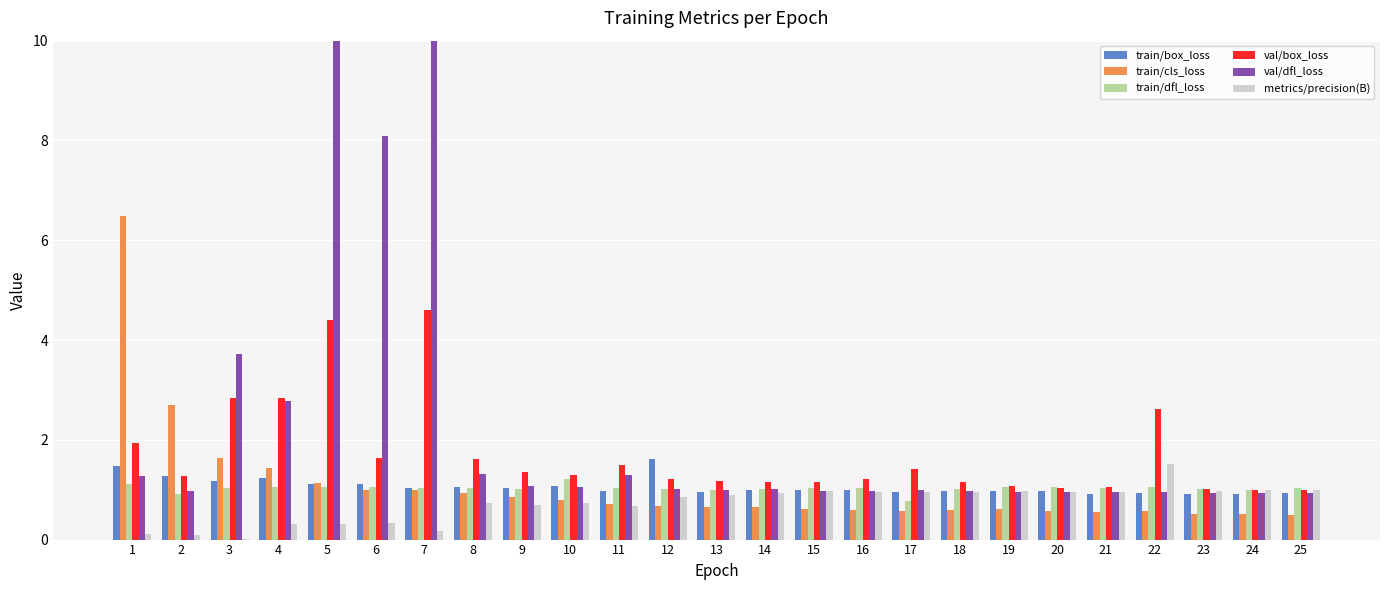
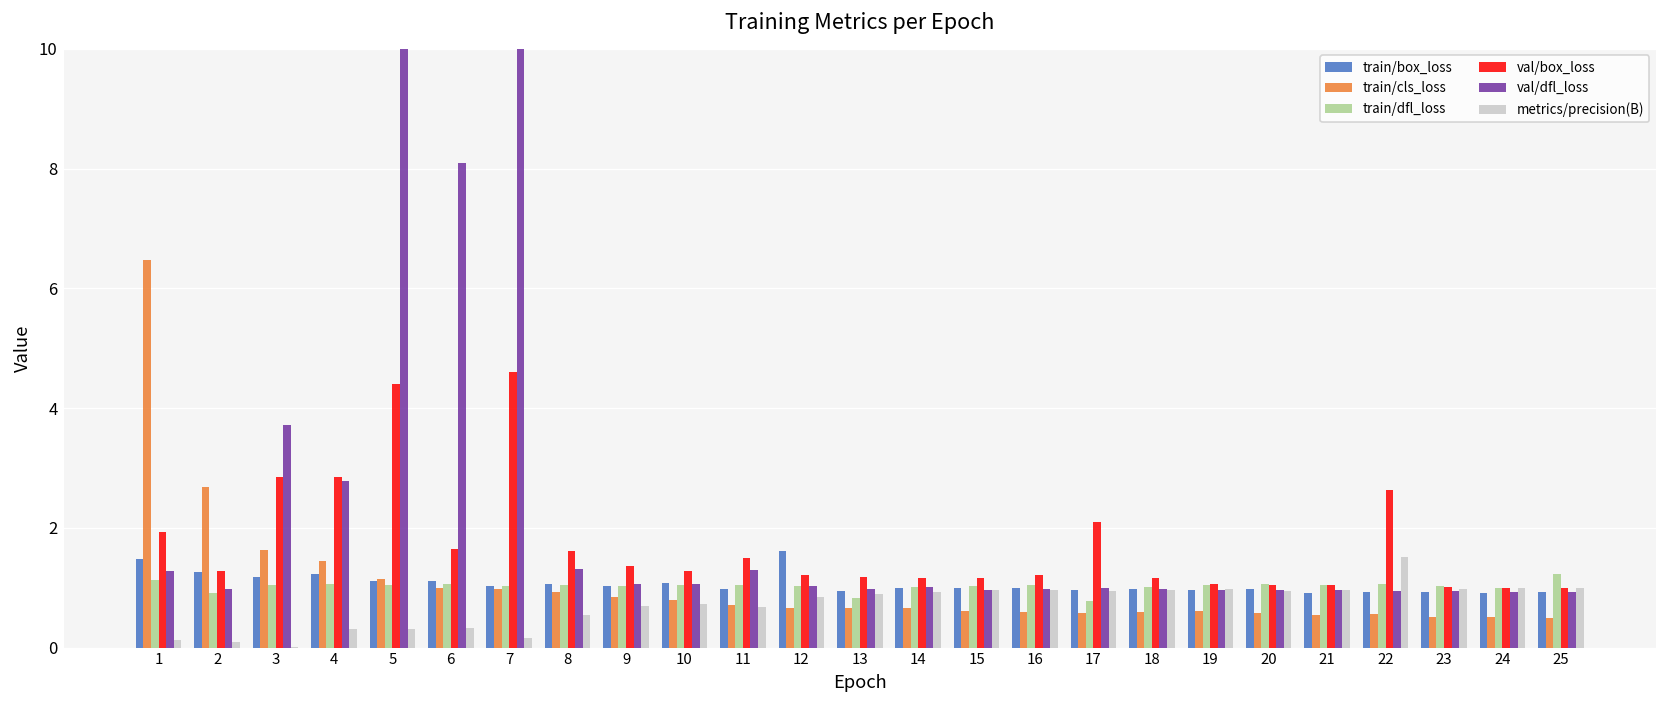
  {
    "train/box_loss": {
      "1": 1.5,
      "2": 1.3,
      "3": 1.2,
      "4": 1.2,
      "5": 1.1,
      "6": 1.1,
      "7": 1.0,
      "8": 1.1,
      "9": 1.0,
      "10": 1.1,
      "11": 1.0,
      "12": 1.6,
      "13": 0.9,
      "14": 1.0,
      "15": 1.0,
      "16": 1.0,
      "17": 1.0,
      "18": 1.0,
      "19": 1.0,
      "20": 1.0,
      "21": 0.9,
      "22": 0.9,
      "23": 0.9,
      "24": 0.9,
      "25": 0.9
    },
    "train/cls_loss": {
      "1": 6.5,
      "2": 2.7,
      "3": 1.6,
      "4": 1.4,
      "5": 1.1,
      "6": 1.0,
      "7": 1.0,
      "8": 0.9,
      "9": 0.8,
      "10": 0.8,
      "11": 0.7,
      "12": 0.7,
      "13": 0.7,
      "14": 0.7,
      "15": 0.6,
      "16": 0.6,
      "17": 0.6,
      "18": 0.6,
      "19": 0.6,
      "20": 0.6,
      "21": 0.5,
      "22": 0.6,
      "23": 0.5,
      "24": 0.5,
      "25": 0.5
    },
    "train/dfl_loss": {
      "1": 1.1,
      "2": 0.9,
      "3": 1.0,
      "4": 1.1,
      "5": 1.0,
      "6": 1.1,
      "7": 1.0,
      "8": 1.0,
      "9": 1.0,
-     "10": 1.2,
+     "10": 1.0,
      "11": 1.0,
      "12": 1.0,
-     "13": 1.0,
+     "13": 0.8,
      "14": 1.0,
      "15": 1.0,
      "16": 1.0,
      "17": 0.8,
      "18": 1.0,
      "19": 1.0,
      "20": 1.1,
      "21": 1.0,
      "22": 1.1,
      "23": 1.0,
      "24": 1.0,
-     "25": 1.0
+     "25": 1.2
    },
    "val/box_loss": {
      "1": 1.9,
      "2": 1.3,
      "3": 2.8,
      "4": 2.8,
      "5": 4.4,
      "6": 1.6,
      "7": 4.6,
      "8": 1.6,
      "9": 1.4,
      "10": 1.3,
      "11": 1.5,
      "12": 1.2,
      "13": 1.2,
      "14": 1.2,
      "15": 1.2,
      "16": 1.2,
-     "17": 1.4,
+     "17": 2.1,
      "18": 1.2,
      "19": 1.1,
      "20": 1.0,
      "21": 1.0,
      "22": 2.6,
      "23": 1.0,
      "24": 1.0,
      "25": 1.0
    },
    "val/dfl_loss": {
      "1": 1.3,
      "2": 1.0,
      "3": 3.7,
      "4": 2.8,
      "6": 8.1,
      "8": 1.3,
      "9": 1.1,
      "10": 1.1,
      "11": 1.3,
      "12": 1.0,
      "13": 1.0,
      "14": 1.0,
      "15": 1.0,
      "16": 1.0,
      "17": 1.0,
      "18": 1.0,
      "19": 1.0,
      "20": 1.0,
      "21": 1.0,
      "22": 0.9,
      "23": 0.9,
      "24": 0.9,
      "25": 0.9
    },
    "metrics/precision(B)": {
      "1": 0.1,
      "2": 0.1,
      "4": 0.3,
      "5": 0.3,
      "6": 0.3,
      "7": 0.2,
-     "8": 0.7,
+     "8": 0.5,
      "9": 0.7,
      "10": 0.7,
      "11": 0.7,
      "12": 0.8,
      "13": 0.9,
      "14": 0.9,
      "15": 1.0,
      "16": 1.0,
      "17": 0.9,
      "18": 1.0,
      "19": 1.0,
      "20": 0.9,
      "21": 1.0,
      "22": 1.5,
      "23": 1.0,
      "24": 1.0,
      "25": 1.0
    }
  }
